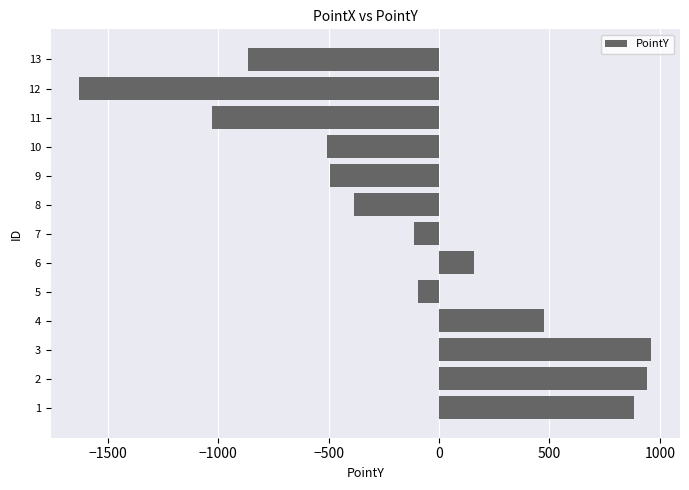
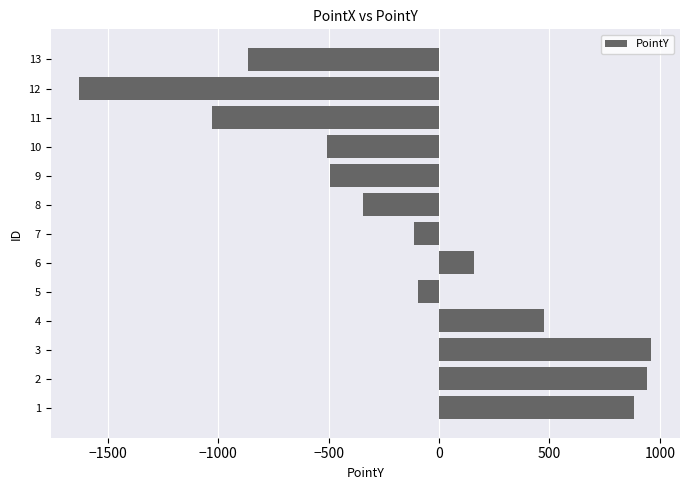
  {
    "13": -860,
    "12": -1630,
    "11": -1030,
    "10": -510,
    "9": -490,
-   "8": -390,
+   "8": -350,
    "7": -110,
    "6": 160,
    "5": -100,
    "4": 480,
    "3": 960,
    "2": 940,
    "1": 880
  }
